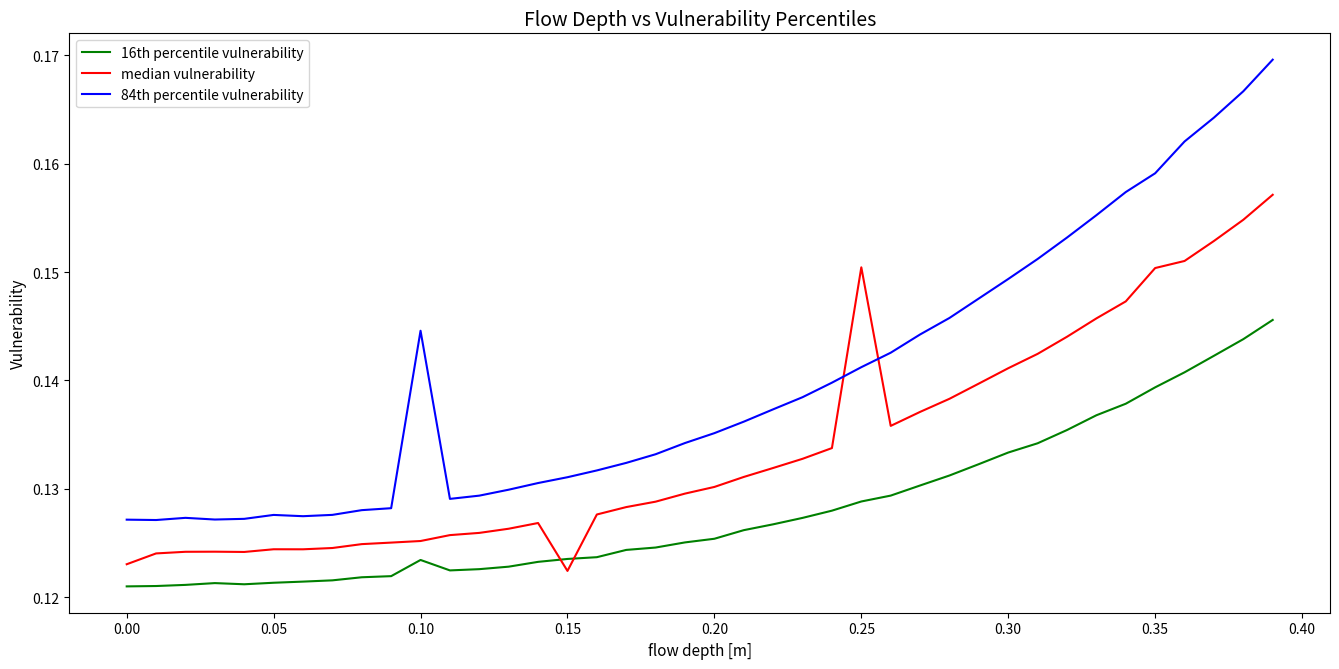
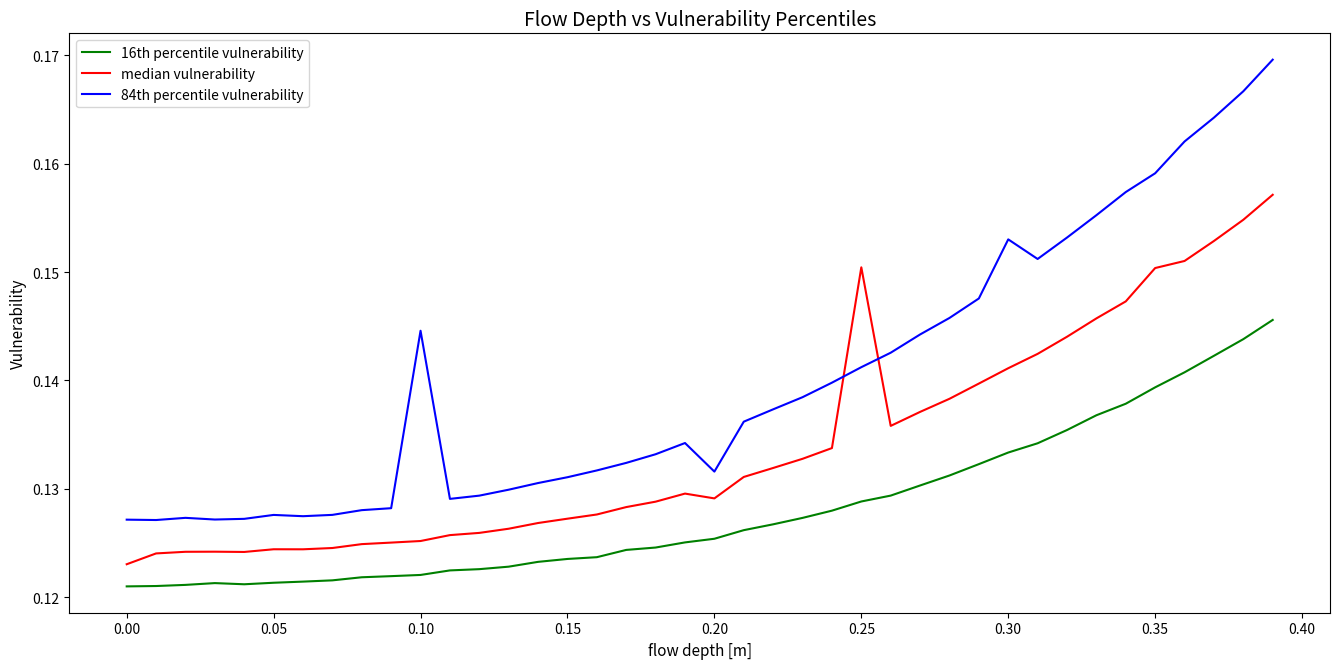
  {
    "16th percentile vulnerability": {
      "0.00": 0.1210,
      "0.05": 0.1213,
-     "0.10": 0.1234,
+     "0.10": 0.1221,
      "0.15": 0.1235,
      "0.20": 0.1254,
      "0.25": 0.1288,
      "0.30": 0.1334,
      "0.35": 0.1394
    },
    "median vulnerability": {
      "0.00": 0.1230,
      "0.05": 0.1244,
      "0.10": 0.1252,
-     "0.15": 0.1224,
-     "0.20": 0.1302,
+     "0.15": 0.1273,
+     "0.20": 0.1291,
      "0.25": 0.1504,
      "0.30": 0.1411,
      "0.35": 0.1504
    },
    "84th percentile vulnerability": {
      "0.00": 0.1272,
      "0.05": 0.1276,
      "0.10": 0.1446,
      "0.15": 0.1311,
-     "0.20": 0.1351,
+     "0.20": 0.1316,
      "0.25": 0.1412,
-     "0.30": 0.1494,
+     "0.30": 0.1530,
      "0.35": 0.1591
    }
  }
